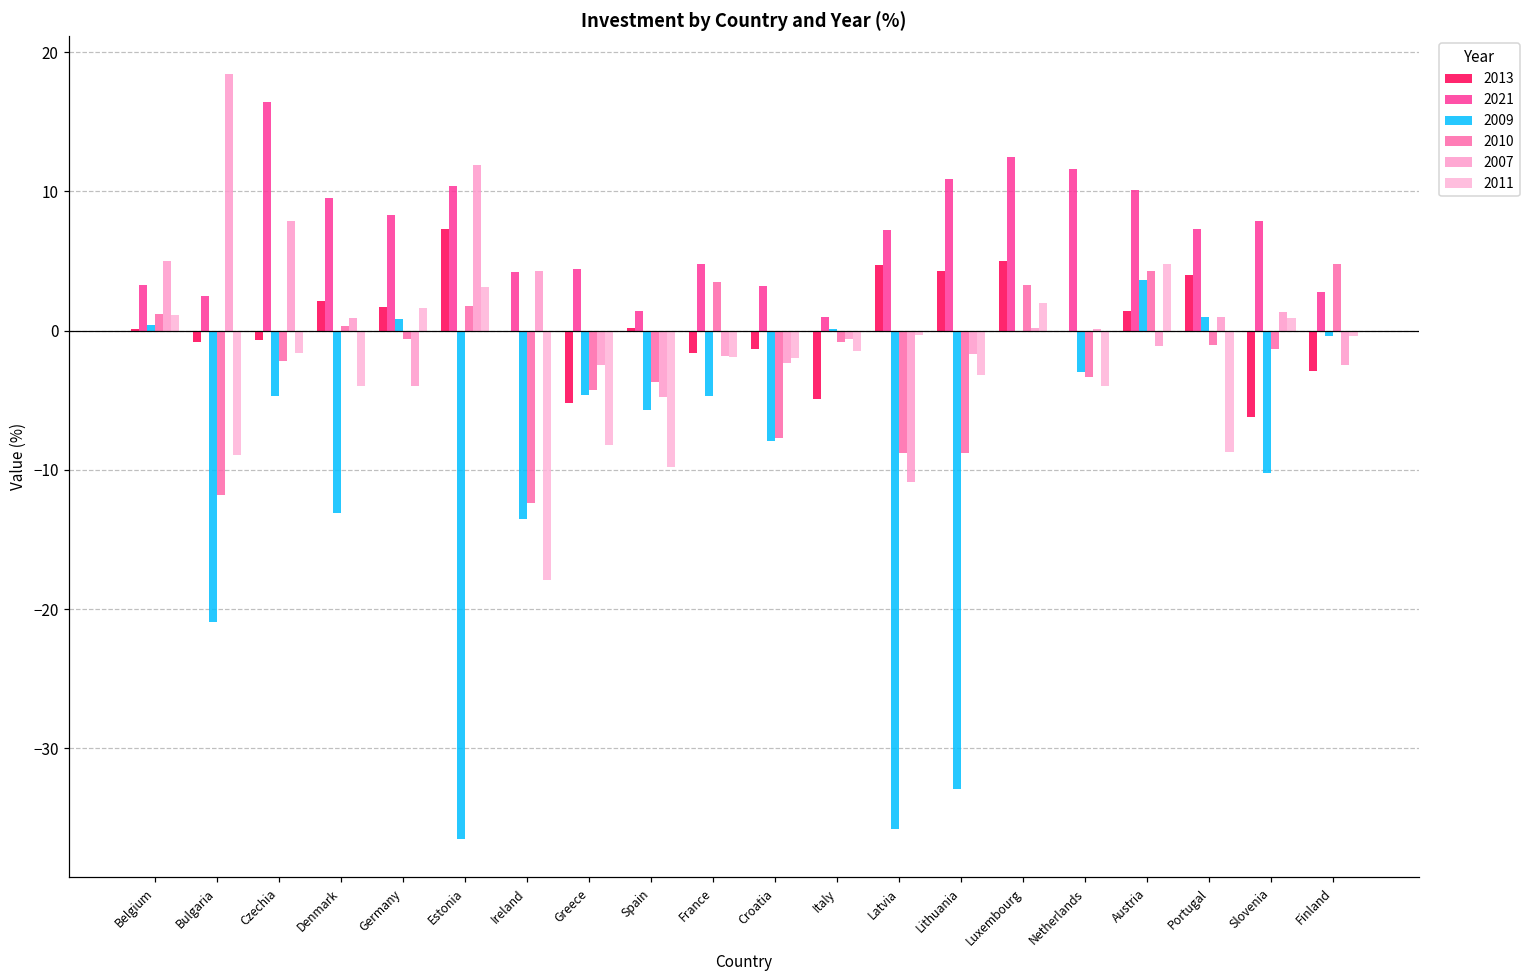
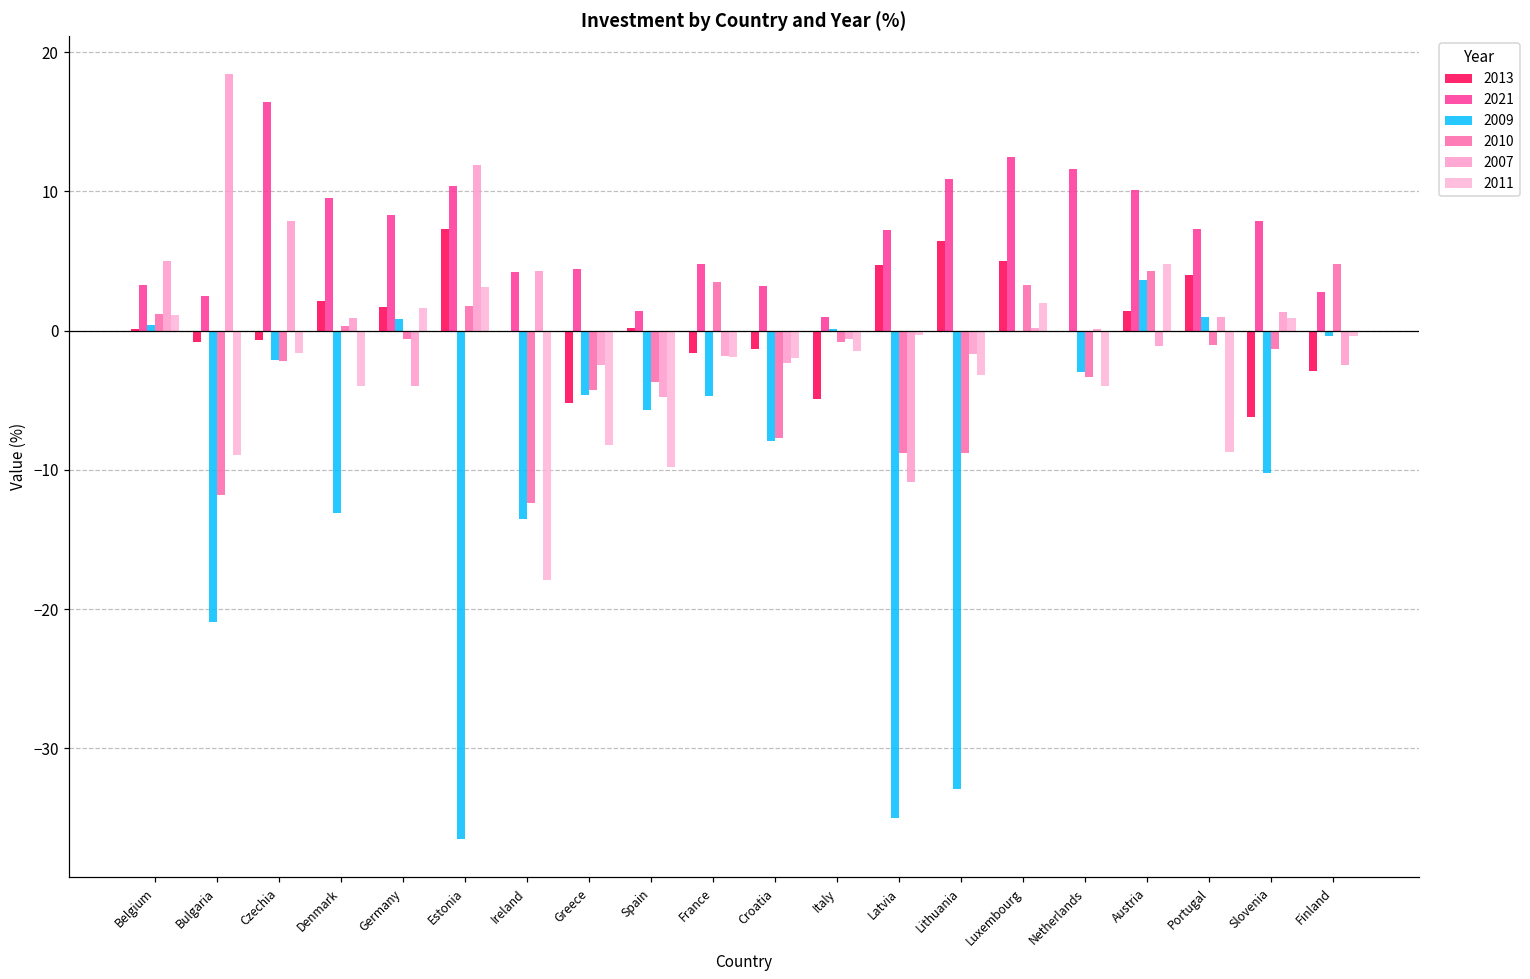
  {
    "2013": {
      "Bulgaria": -0.8,
      "Czechia": -0.7,
      "Denmark": 2.1,
      "Germany": 1.7,
      "Estonia": 7.3,
      "Ireland": 0.0,
      "Greece": -5.2,
      "Spain": 0.2,
      "France": -1.6,
      "Croatia": -1.3,
      "Italy": -4.9,
      "Latvia": 4.7,
-     "Lithuania": 4.3,
+     "Lithuania": 6.4,
      "Luxembourg": 5.0,
      "Austria": 1.4,
      "Portugal": 4.0,
      "Slovenia": -6.2,
      "Finland": -2.9
    },
    "2009": {
      "Belgium": 0.4,
      "Bulgaria": -20.9,
-     "Czechia": -4.7,
+     "Czechia": -2.1,
      "Denmark": -13.1,
      "Germany": 0.8,
      "Estonia": -36.5,
      "Ireland": -13.5,
      "Greece": -4.6,
      "Spain": -5.7,
      "France": -4.7,
      "Croatia": -7.9,
-     "Latvia": -35.8,
+     "Latvia": -35.0,
      "Lithuania": -32.9,
      "Netherlands": -3.0,
      "Austria": 3.6,
      "Portugal": 1.0,
      "Slovenia": -10.2,
      "Finland": -0.4
    }
  }
